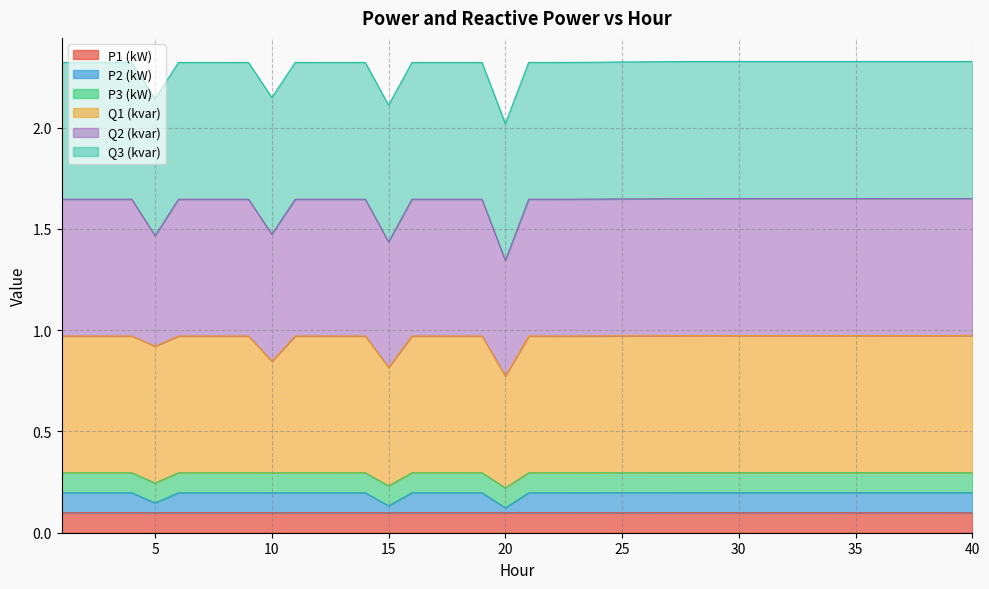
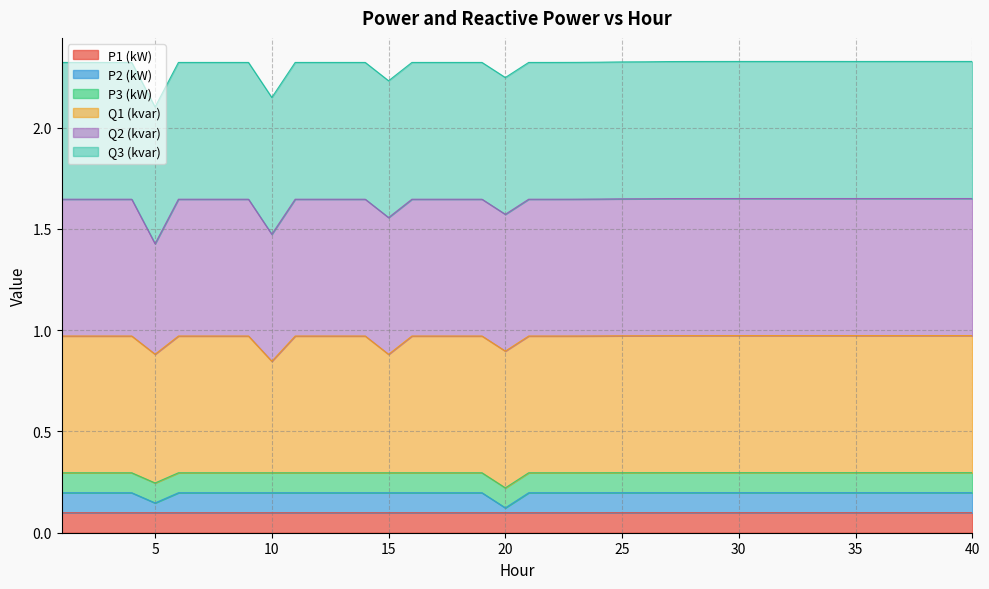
  {
    "P1 (kW)": {
      "5": 0.10,
      "10": 0.10,
      "15": 0.10,
      "20": 0.10,
      "25": 0.10,
      "30": 0.10,
      "35": 0.10,
      "40": 0.10
    },
    "P2 (kW)": {
      "5": 0.05,
      "10": 0.10,
-     "15": 0.03,
+     "15": 0.10,
      "20": 0.02,
      "25": 0.10,
      "30": 0.10,
      "35": 0.10,
      "40": 0.10
    },
    "Q1 (kvar)": {
-     "5": 0.68,
+     "5": 0.64,
      "10": 0.55,
      "15": 0.58,
-     "20": 0.55,
+     "20": 0.68,
      "25": 0.68,
      "30": 0.68,
      "35": 0.68,
      "40": 0.68
    },
    "Q2 (kvar)": {
      "5": 0.55,
      "10": 0.63,
-     "15": 0.62,
-     "20": 0.57,
+     "15": 0.68,
+     "20": 0.68,
      "25": 0.68,
      "30": 0.68,
      "35": 0.68,
      "40": 0.68
    }
  }
